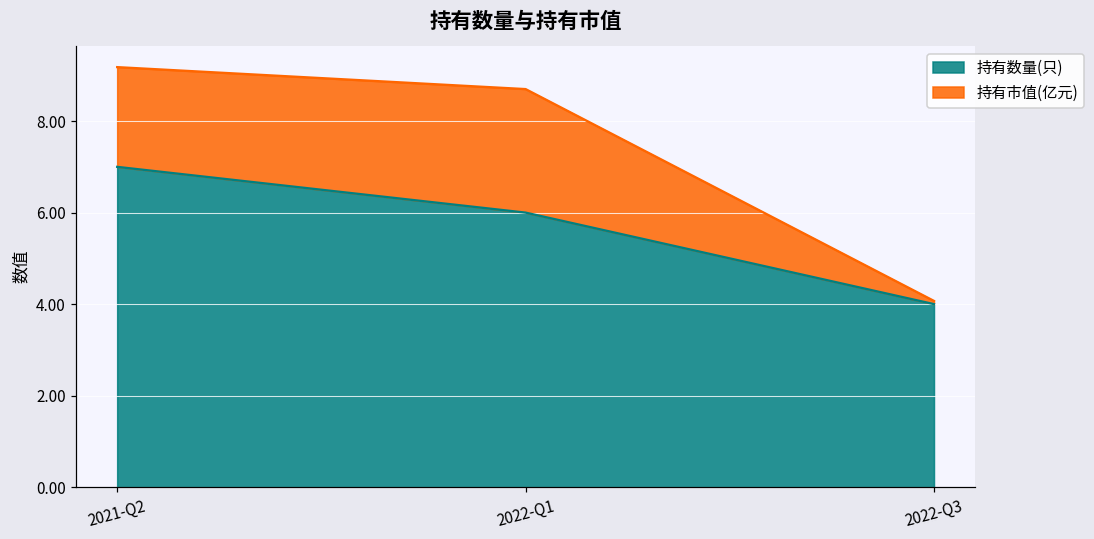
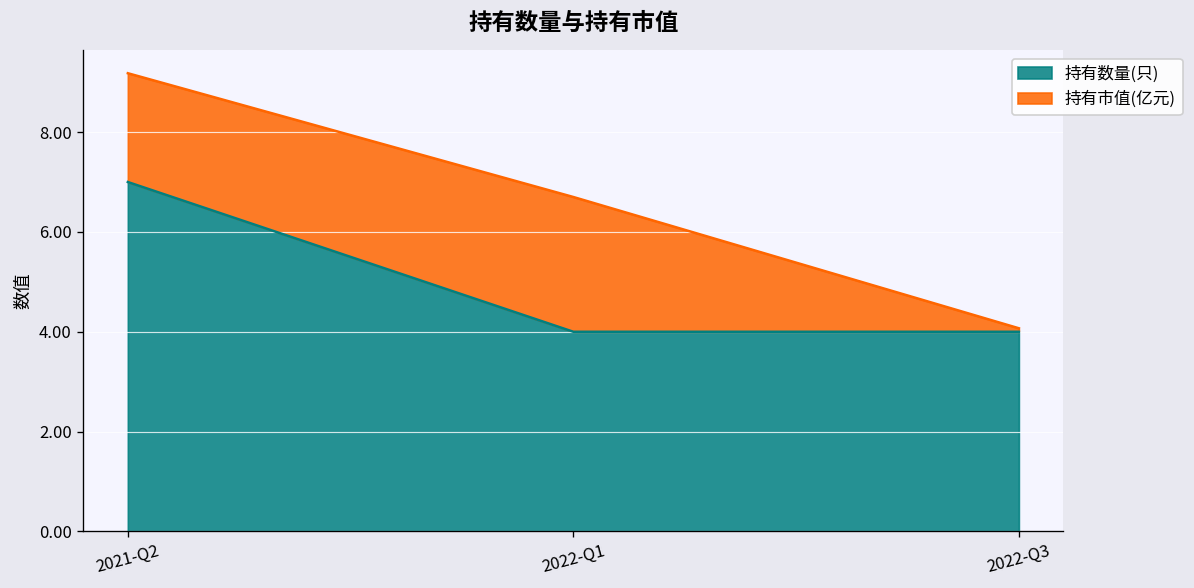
  {
    "持有数量(只)": {
      "2021-Q2": 7,
-     "2022-Q1": 6,
+     "2022-Q1": 4,
      "2022-Q3": 4
    },
    "持有市值(亿元)": {
      "2021-Q2": 2.2,
      "2022-Q1": 2.7,
      "2022-Q3": 0.1
    }
  }
